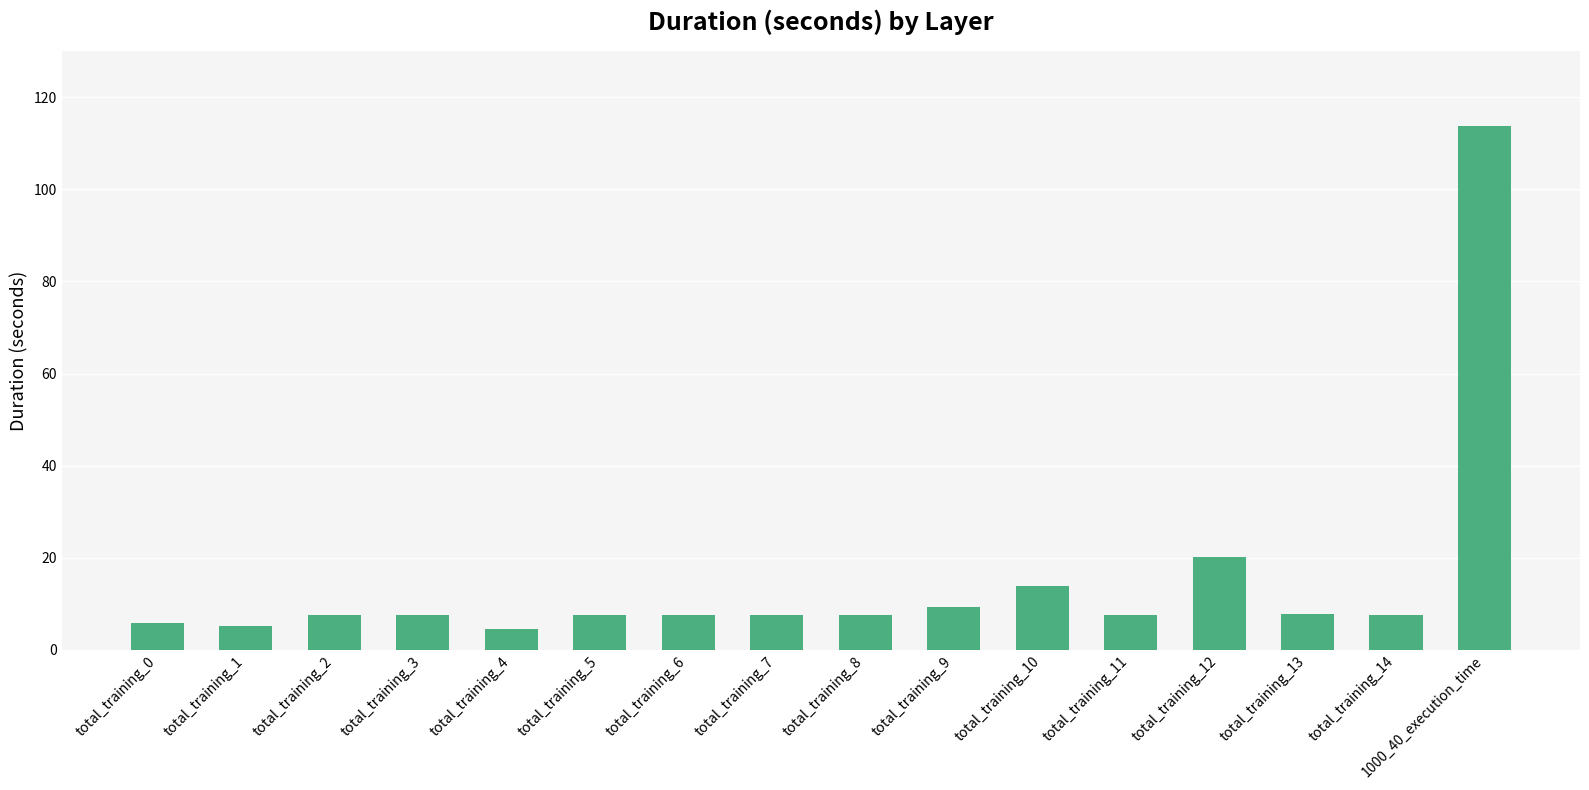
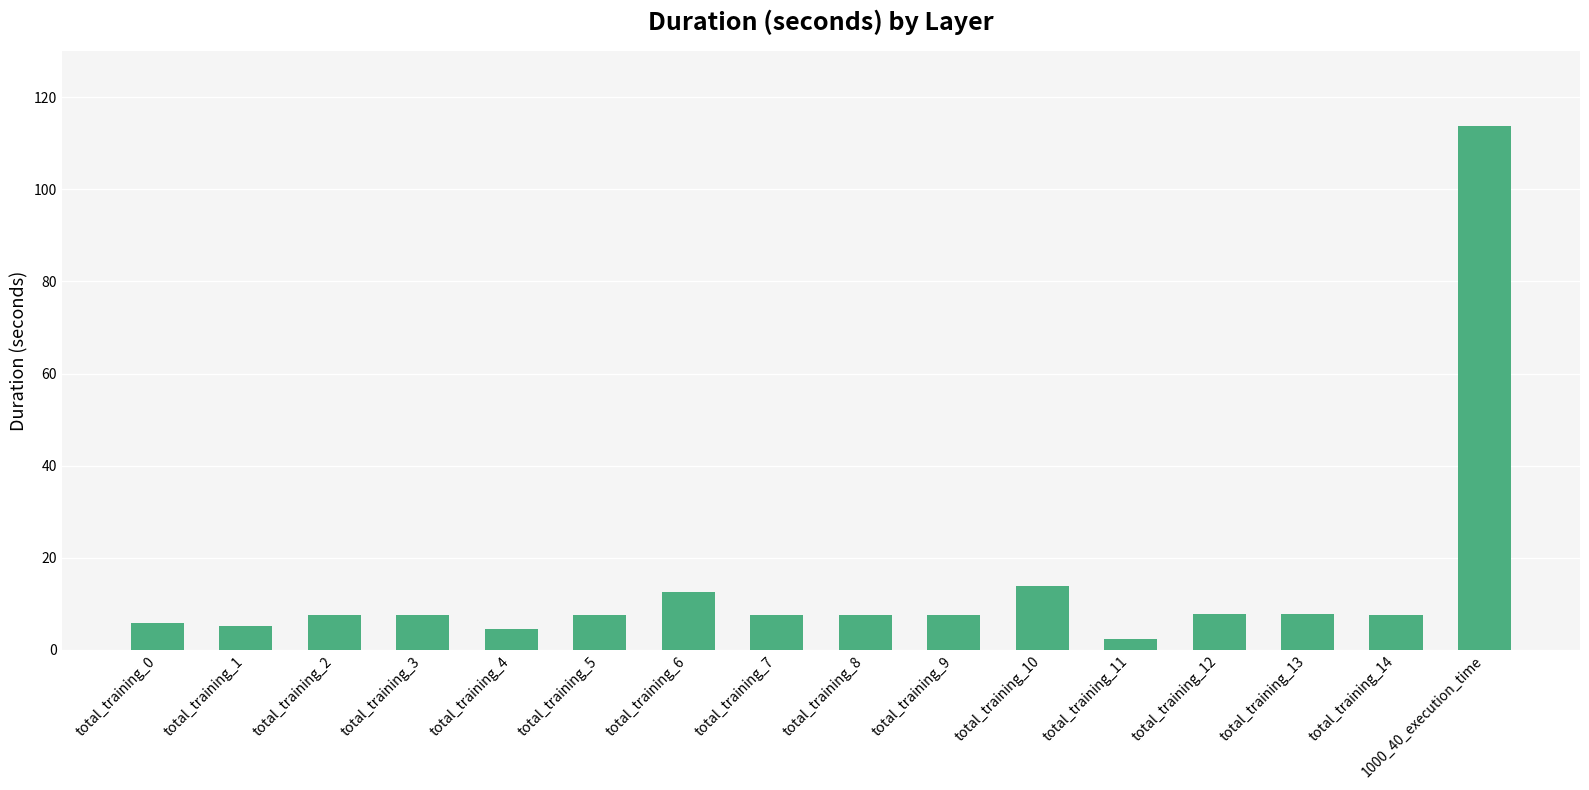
  {
    "total_training_0": 6,
    "total_training_1": 5,
    "total_training_2": 8,
    "total_training_3": 8,
    "total_training_4": 5,
    "total_training_5": 8,
-   "total_training_6": 8,
+   "total_training_6": 12,
    "total_training_7": 8,
    "total_training_8": 8,
-   "total_training_9": 9,
+   "total_training_9": 8,
    "total_training_10": 14,
-   "total_training_11": 8,
-   "total_training_12": 20,
+   "total_training_11": 2,
+   "total_training_12": 8,
    "total_training_13": 8,
    "total_training_14": 8,
    "1000_40_execution_time": 114
  }
